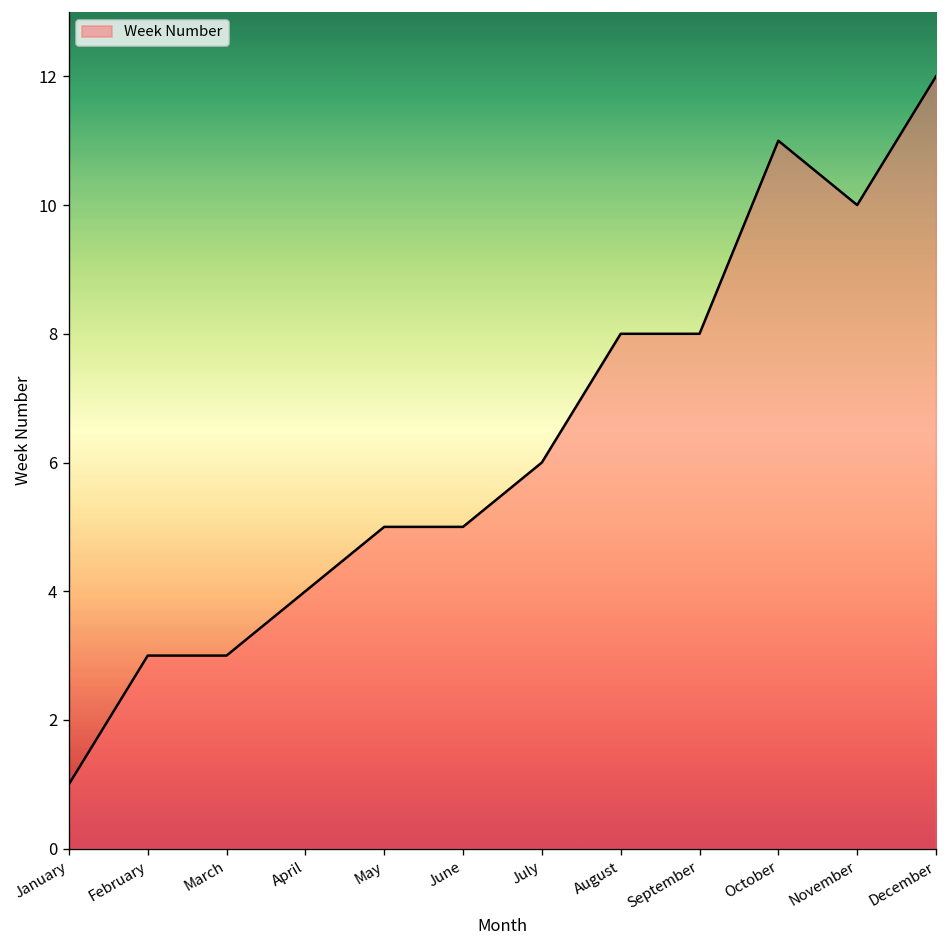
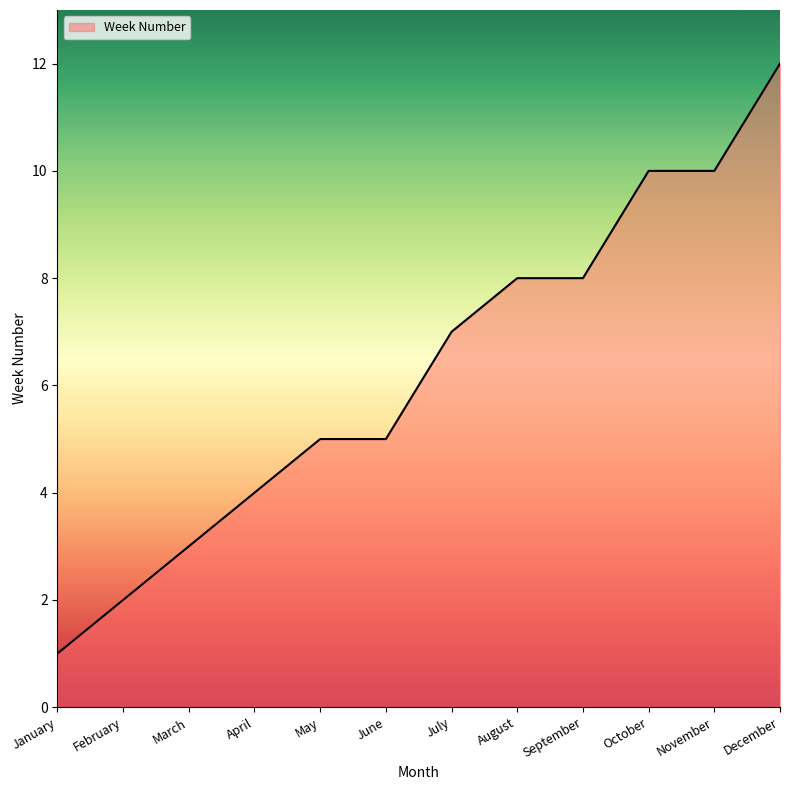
  {
    "January": 1,
-   "February": 3,
+   "February": 2,
    "March": 3,
    "April": 4,
    "May": 5,
    "June": 5,
-   "July": 6,
+   "July": 7,
    "August": 8,
    "September": 8,
-   "October": 11,
+   "October": 10,
    "November": 10,
    "December": 12
  }
